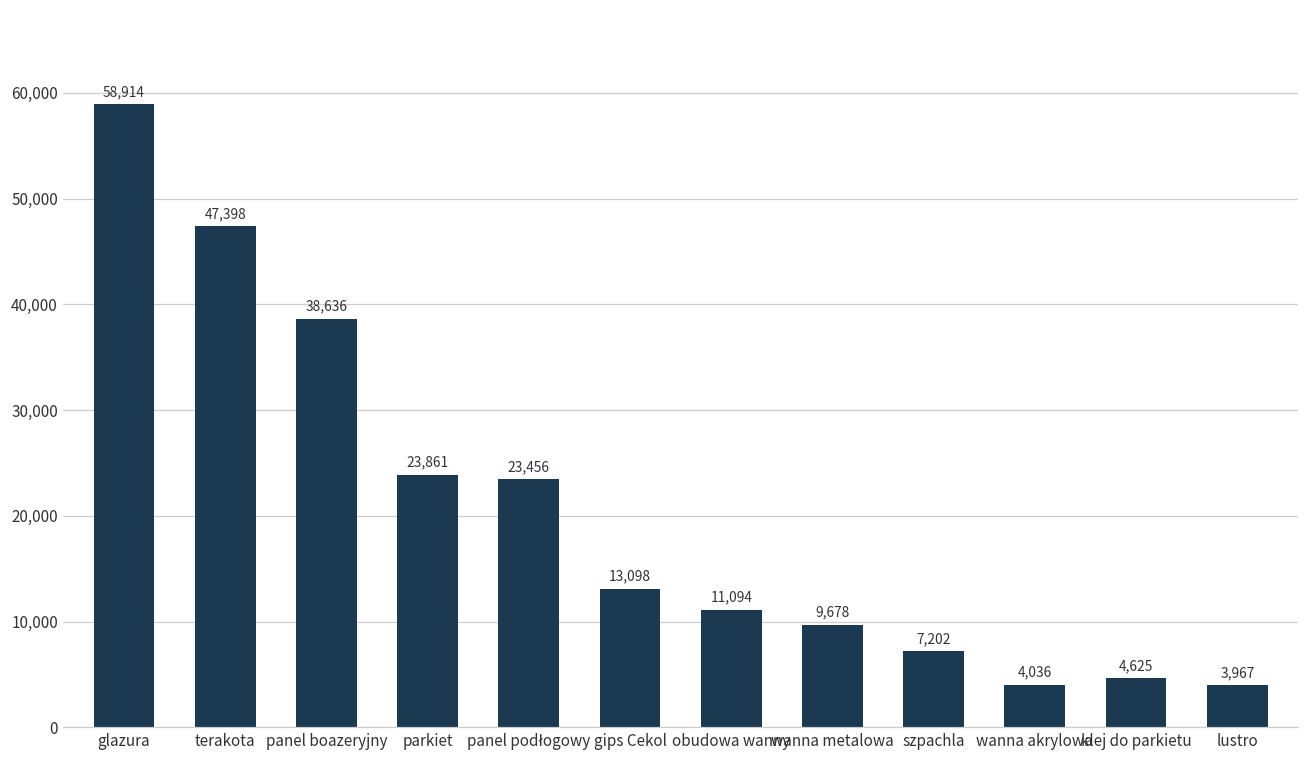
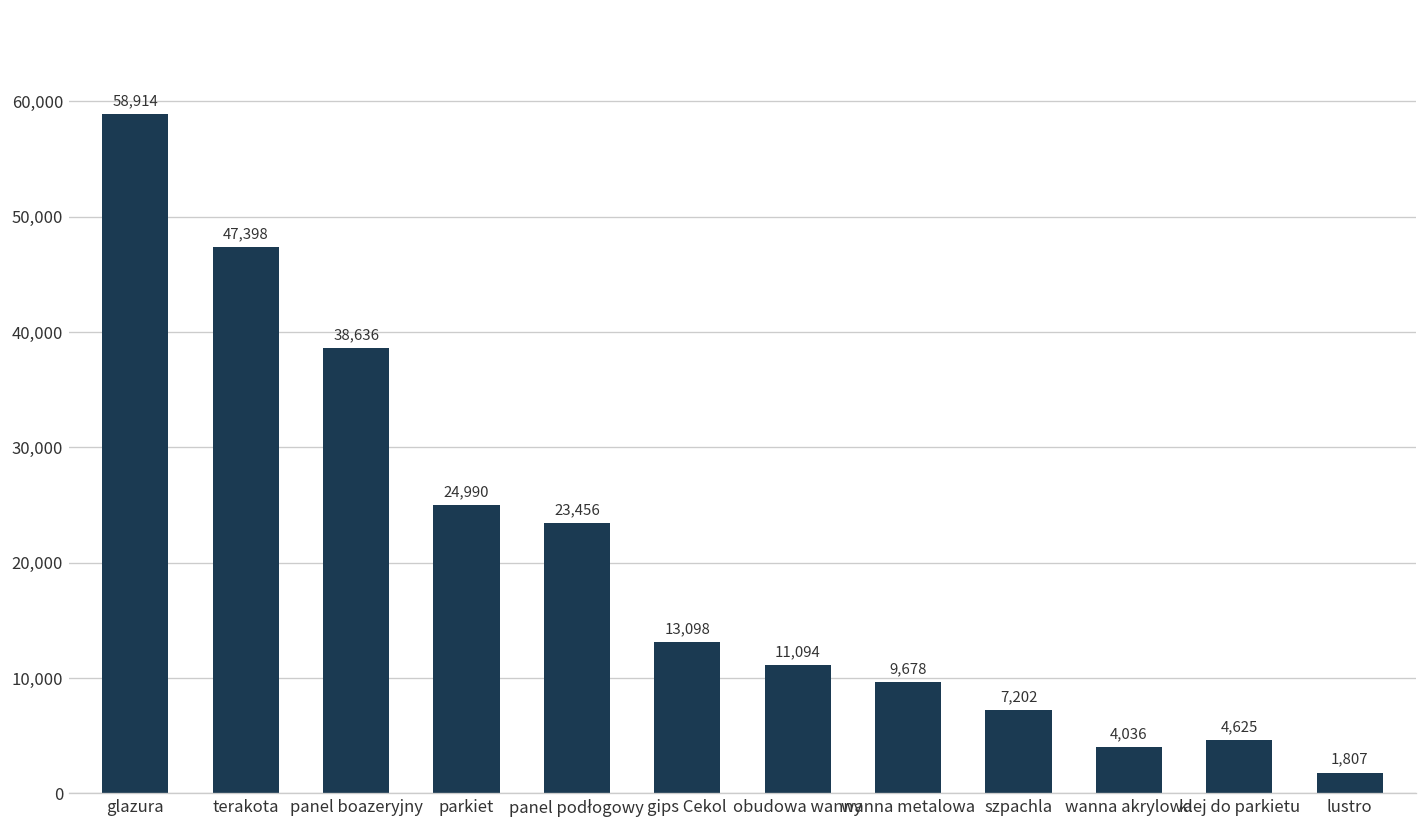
  {
    "glazura": "58,914",
    "terakota": "47,398",
    "panel boazeryjny": "38,636",
-   "parkiet": "23,861",
+   "parkiet": "24,990",
    "panel podłogowy": "23,456",
    "gips Cekol": "13,098",
    "szpachla": "7,202",
    "wanna akrylowa": "4,036",
    "klej do parkietu": "4,625",
-   "lustro": "3,967"
+   "lustro": "1,807"
  }
